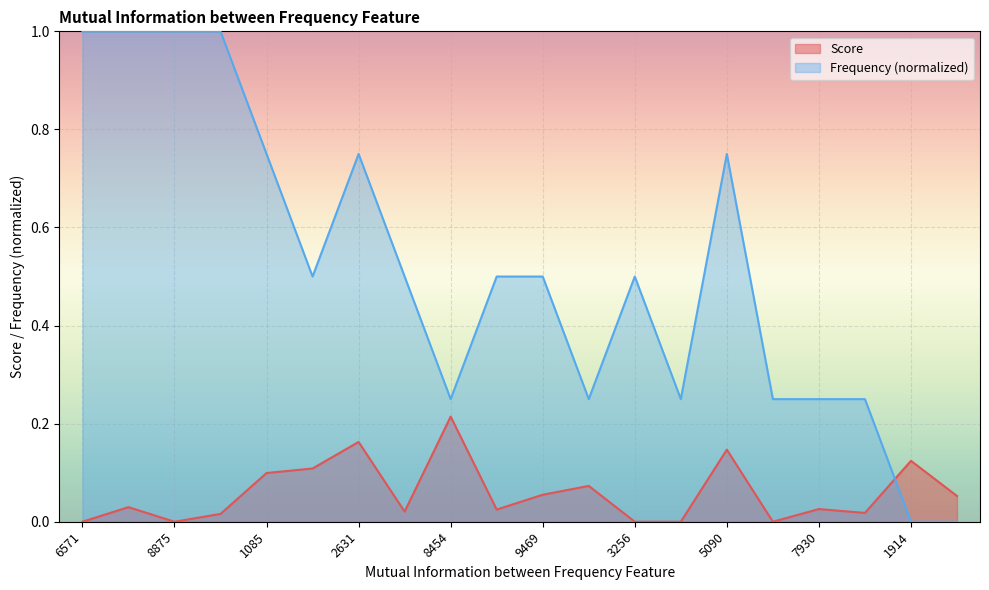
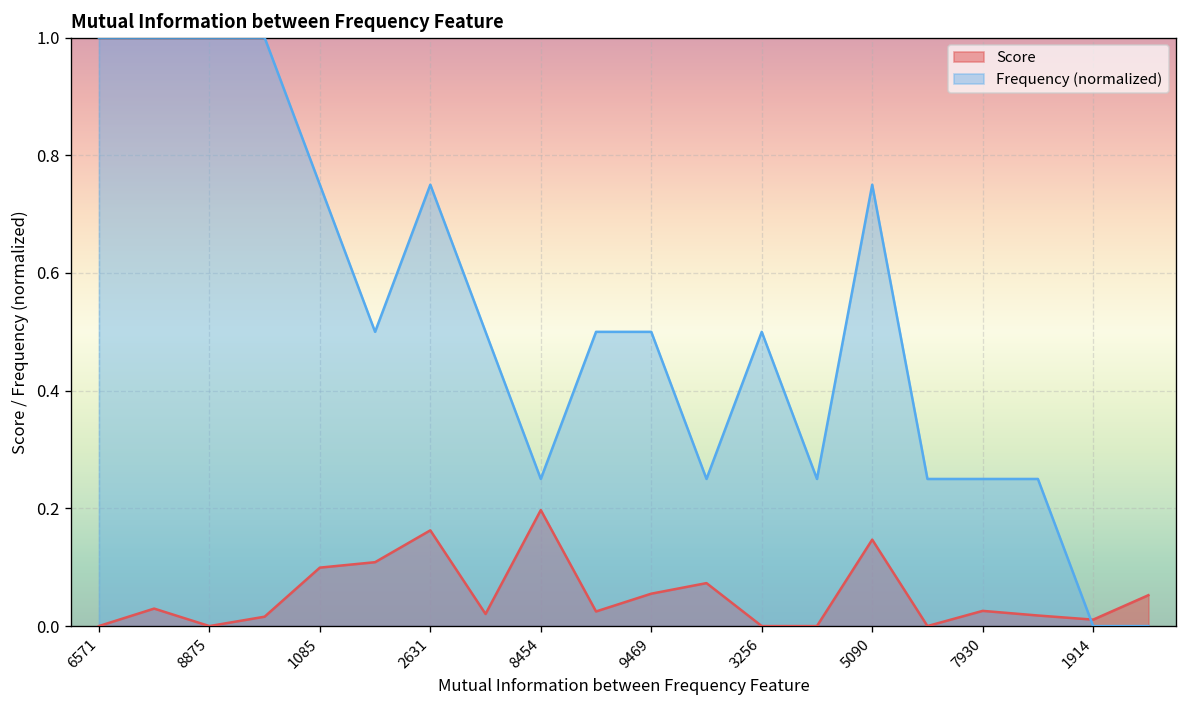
  {
    "Score": {
      "6571": 0.00,
      "8875": 0.00,
      "1085": 0.10,
      "2631": 0.16,
-     "8454": 0.21,
+     "8454": 0.20,
      "9469": 0.06,
      "3256": 0.00,
      "5090": 0.15,
      "7930": 0.03,
-     "1914": 0.12
+     "1914": 0.01
    },
    "Frequency (normalized)": {
      "6571": 1.00,
      "8875": 1.00,
      "1085": 0.75,
      "2631": 0.75,
      "8454": 0.25,
      "9469": 0.50,
      "3256": 0.50,
      "5090": 0.75,
      "7930": 0.25,
      "1914": 0.00
    }
  }
